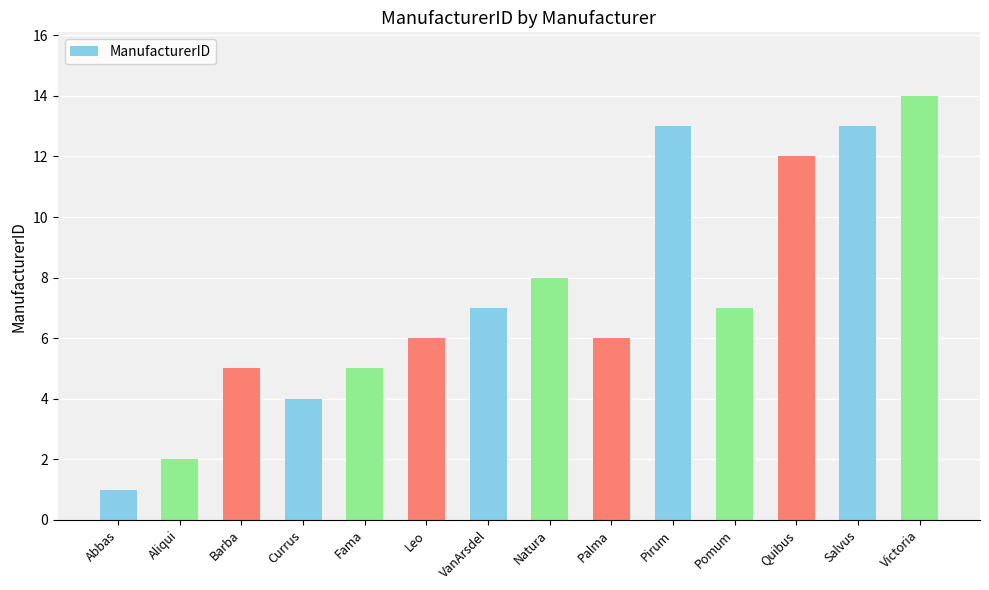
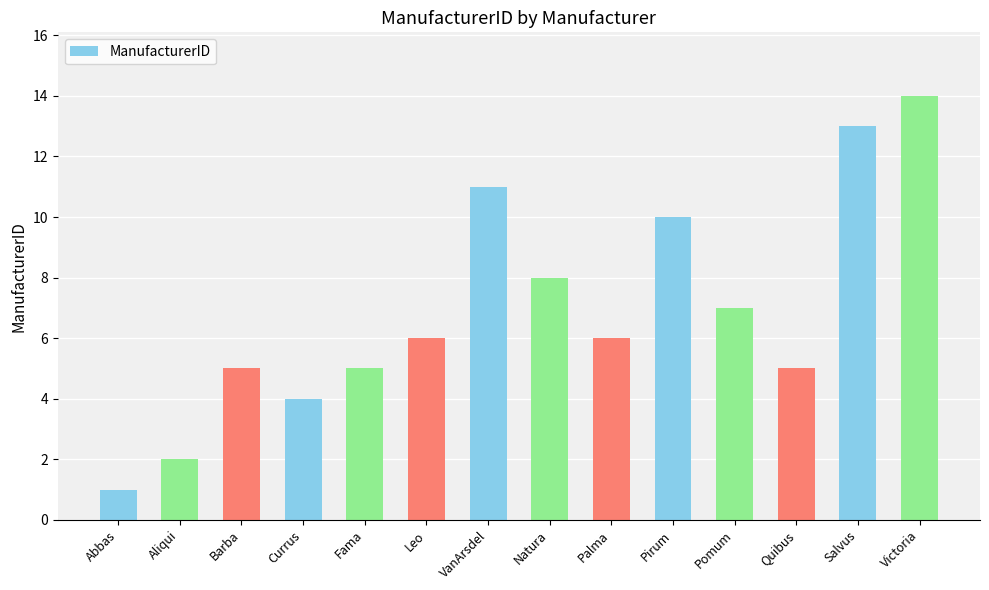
  {
    "Abbas": 1,
    "Aliqui": 2,
    "Barba": 5,
    "Currus": 4,
    "Fama": 5,
    "Leo": 6,
-   "VanArsdel": 7,
+   "VanArsdel": 11,
    "Natura": 8,
    "Palma": 6,
-   "Pirum": 13,
+   "Pirum": 10,
    "Pomum": 7,
-   "Quibus": 12,
+   "Quibus": 5,
    "Salvus": 13,
    "Victoria": 14
  }
